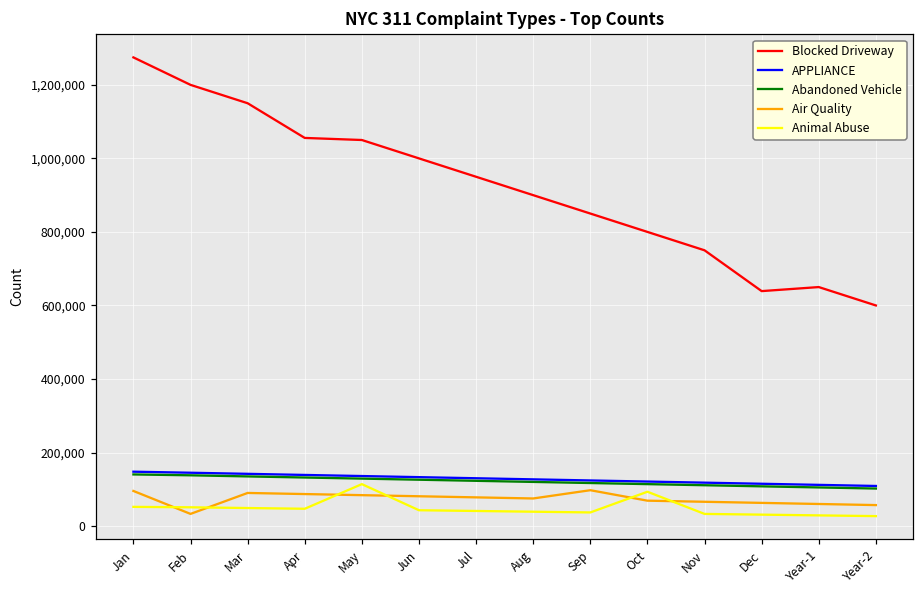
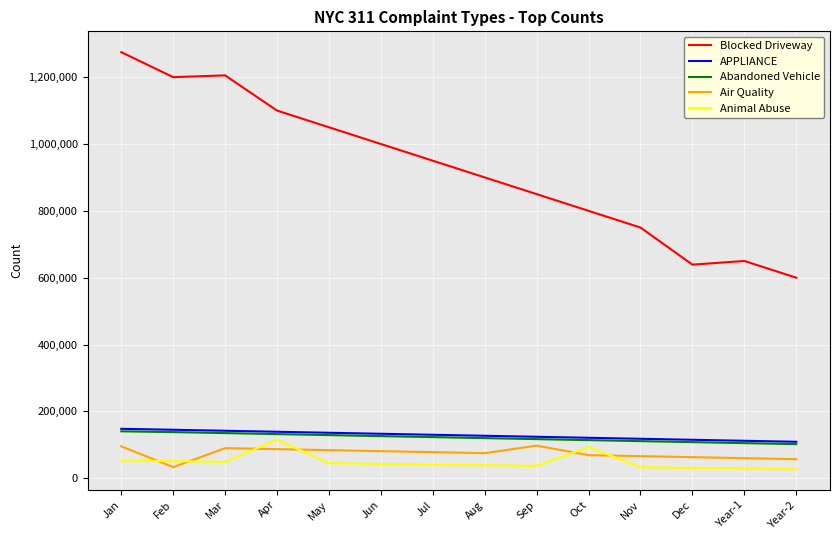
  {
    "Blocked Driveway": {
      "Jan": "1,270,000",
      "Feb": "1,200,000",
-     "Mar": "1,150,000",
-     "Apr": "1,060,000",
+     "Mar": "1,210,000",
+     "Apr": "1,100,000",
      "May": "1,050,000",
      "Jun": "1,000,000",
      "Jul": "950,000",
      "Aug": "900,000",
      "Sep": "850,000",
      "Oct": "800,000",
      "Nov": "750,000",
      "Dec": "640,000",
      "Year-1": "650,000",
      "Year-2": "600,000"
    },
    "Air Quality": {
      "Jan": "100,000",
      "Feb": "30,000",
      "Mar": "90,000",
      "Apr": "90,000",
      "May": "80,000",
      "Jun": "80,000",
      "Jul": "80,000",
      "Aug": "80,000",
      "Sep": "100,000",
      "Oct": "70,000",
      "Nov": "70,000",
      "Dec": "60,000",
      "Year-1": "60,000",
      "Year-2": "60,000"
    },
    "Animal Abuse": {
      "Jan": "50,000",
      "Feb": "50,000",
      "Mar": "50,000",
-     "Apr": "50,000",
-     "May": "110,000",
+     "Apr": "120,000",
+     "May": "50,000",
      "Jun": "40,000",
      "Jul": "40,000",
      "Aug": "40,000",
      "Sep": "40,000",
      "Oct": "90,000",
      "Nov": "30,000",
      "Dec": "30,000",
      "Year-1": "30,000",
      "Year-2": "30,000"
    }
  }
